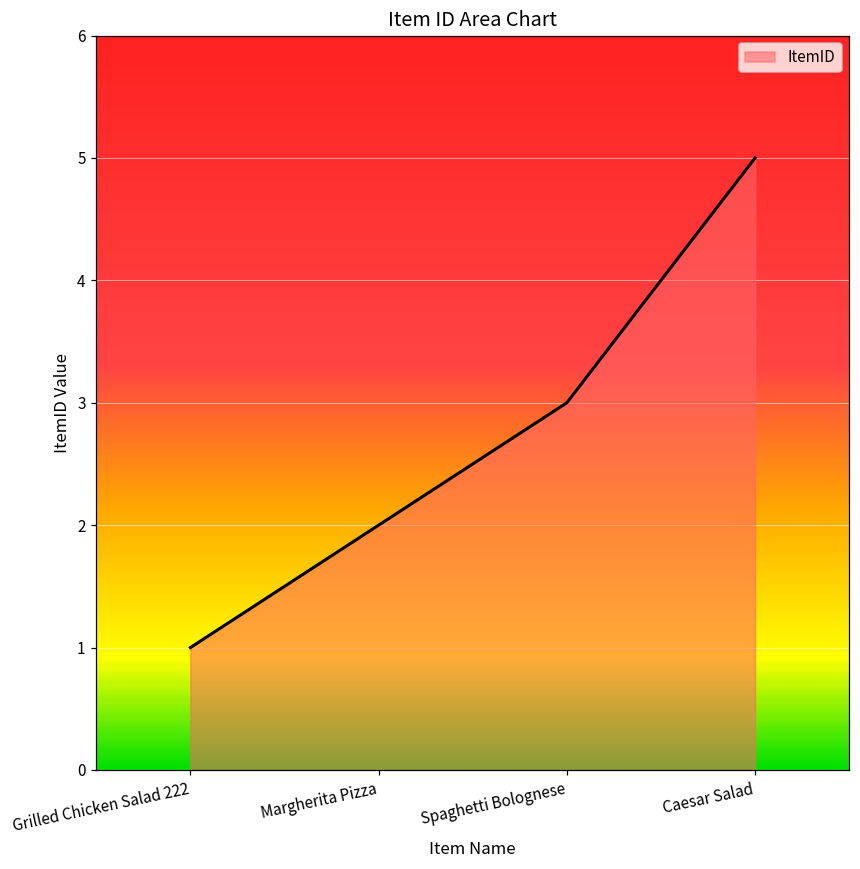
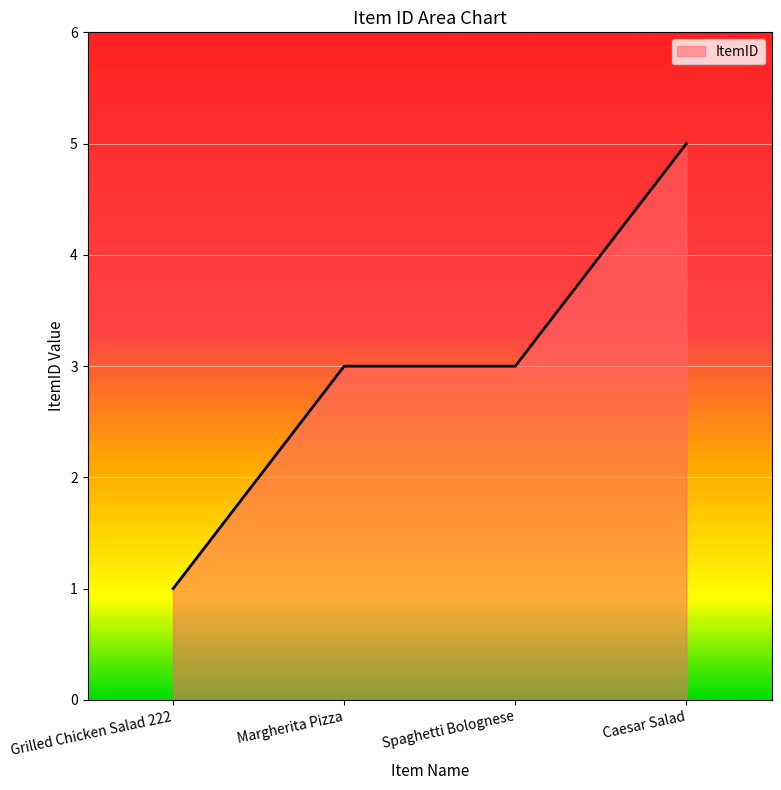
  {
    "Grilled Chicken Salad 222": 1,
-   "Margherita Pizza": 2,
+   "Margherita Pizza": 3,
    "Spaghetti Bolognese": 3,
    "Caesar Salad": 5
  }
